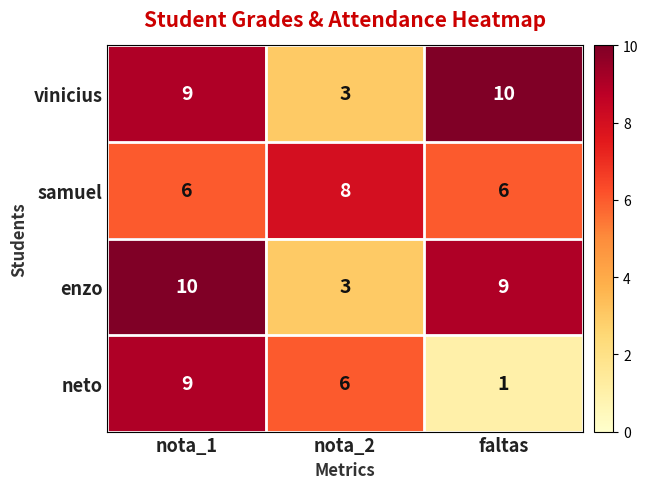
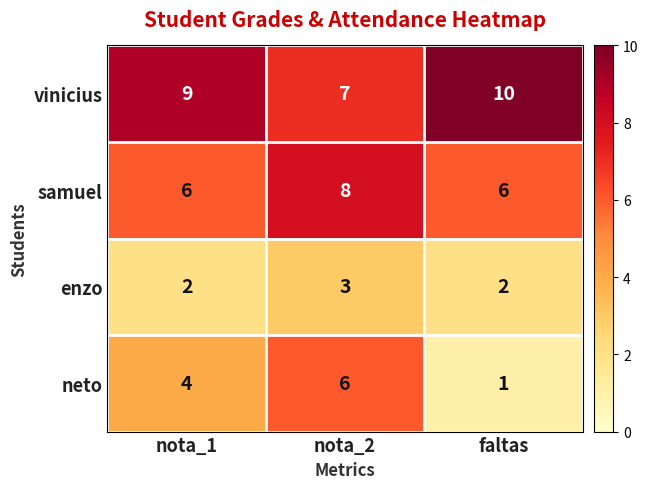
  {
    "vinicius": {
      "nota_1": 9,
-     "nota_2": 3,
+     "nota_2": 7,
      "faltas": 10
    },
    "samuel": {
      "nota_1": 6,
      "nota_2": 8,
      "faltas": 6
    },
    "enzo": {
-     "nota_1": 10,
+     "nota_1": 2,
      "nota_2": 3,
-     "faltas": 9
+     "faltas": 2
    },
    "neto": {
-     "nota_1": 9,
+     "nota_1": 4,
      "nota_2": 6,
      "faltas": 1
    }
  }
